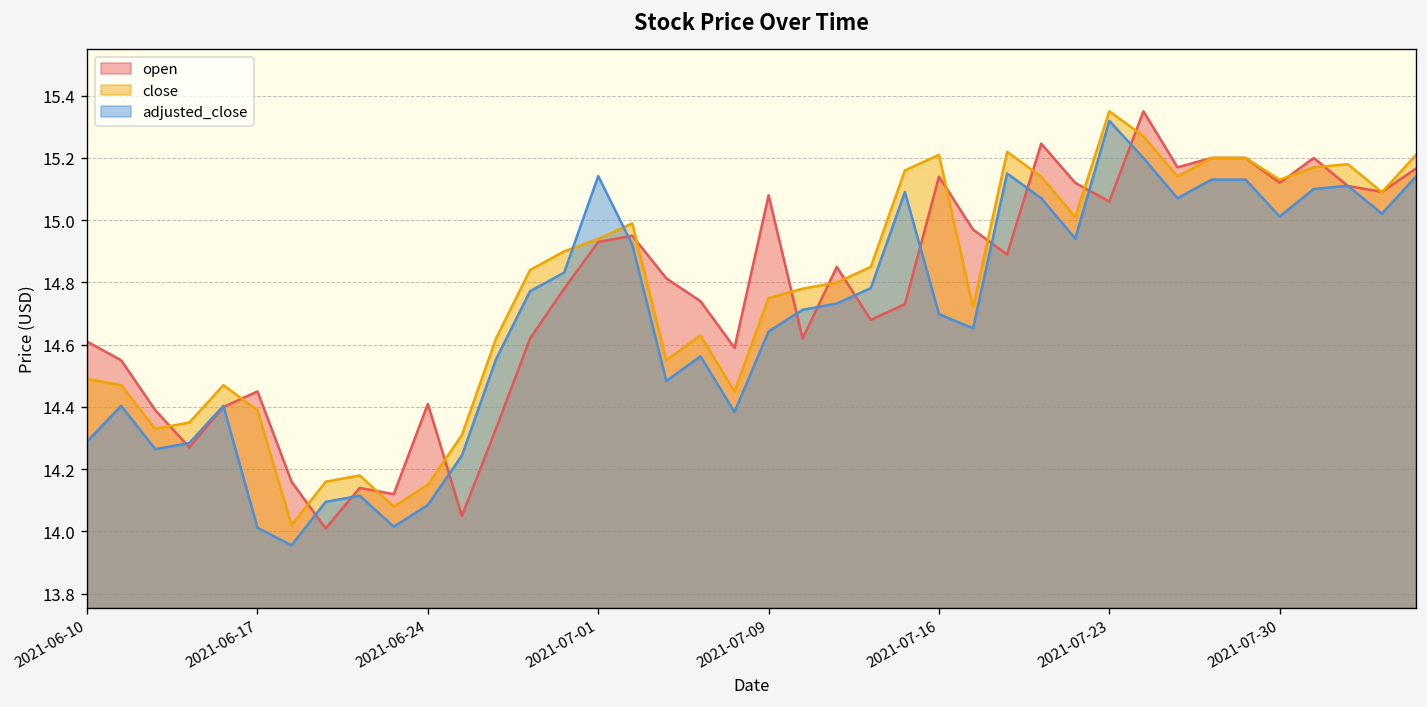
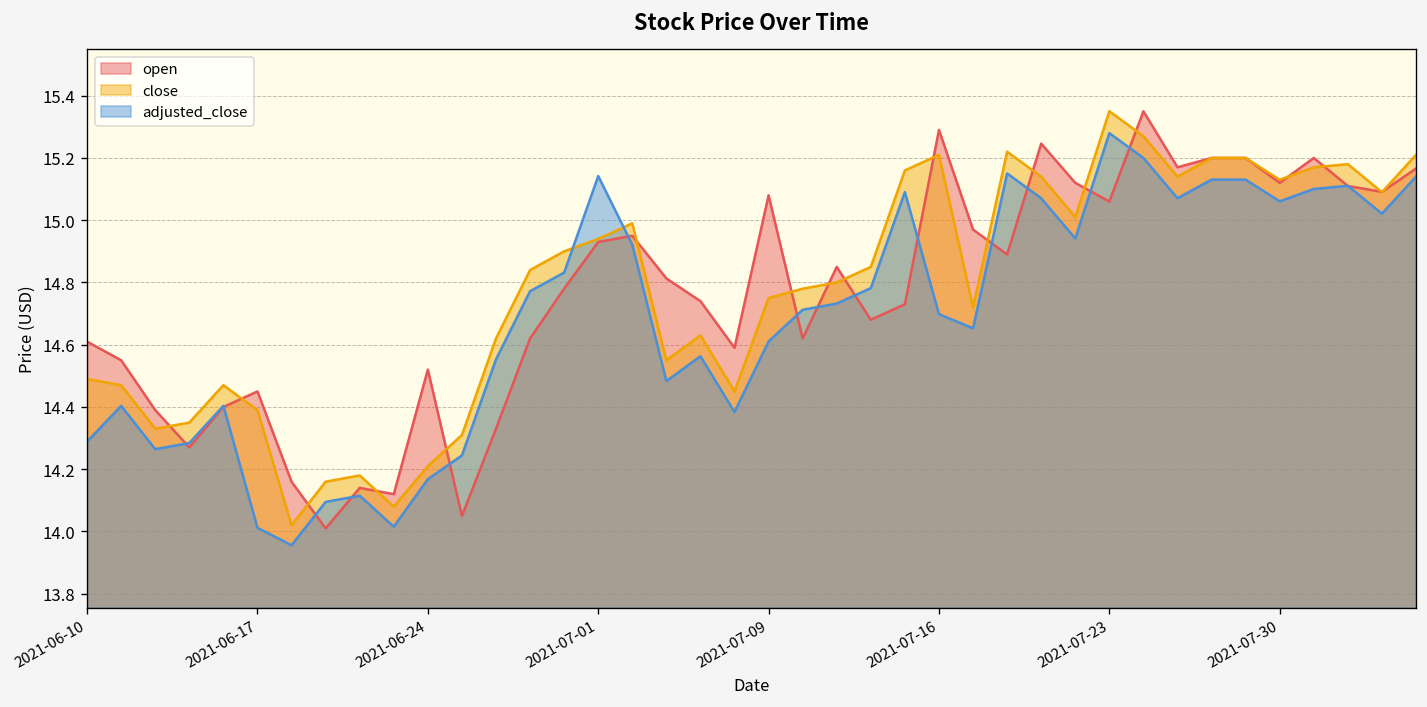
  {
    "open": {
      "2021-06-10": 14.61,
      "2021-06-17": 14.45,
-     "2021-06-24": 14.41,
+     "2021-06-24": 14.52,
      "2021-07-01": 14.93,
      "2021-07-09": 15.08,
-     "2021-07-16": 15.14,
+     "2021-07-16": 15.29,
      "2021-07-23": 15.06,
      "2021-07-30": 15.12
    },
    "close": {
      "2021-06-10": 14.49,
      "2021-06-17": 14.39,
-     "2021-06-24": 14.15,
+     "2021-06-24": 14.21,
      "2021-07-01": 14.94,
      "2021-07-09": 14.75,
      "2021-07-16": 15.21,
      "2021-07-23": 15.35,
      "2021-07-30": 15.13
    },
    "adjusted_close": {
      "2021-06-10": 14.29,
      "2021-06-17": 14.01,
-     "2021-06-24": 14.09,
+     "2021-06-24": 14.17,
      "2021-07-01": 15.14,
-     "2021-07-09": 14.64,
+     "2021-07-09": 14.61,
      "2021-07-16": 14.70,
-     "2021-07-23": 15.32,
-     "2021-07-30": 15.01
+     "2021-07-23": 15.28,
+     "2021-07-30": 15.06
    }
  }
